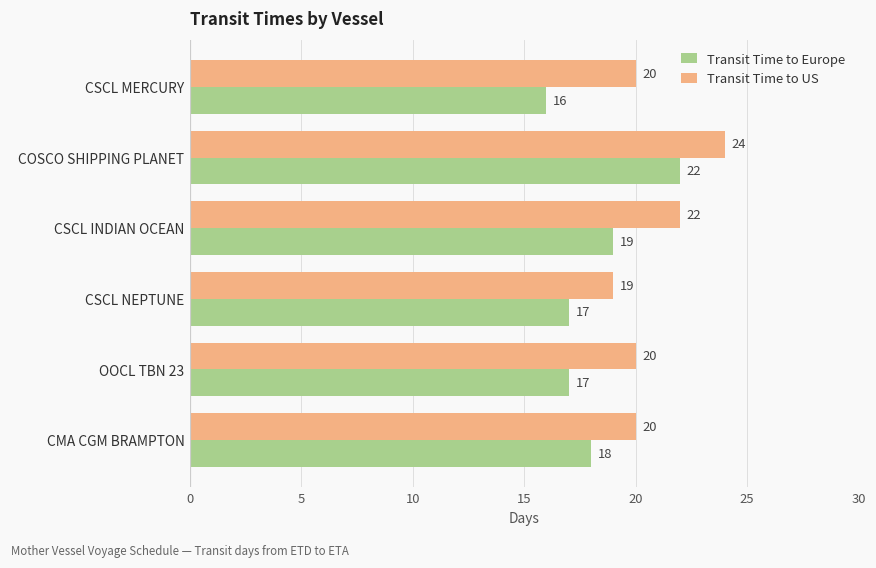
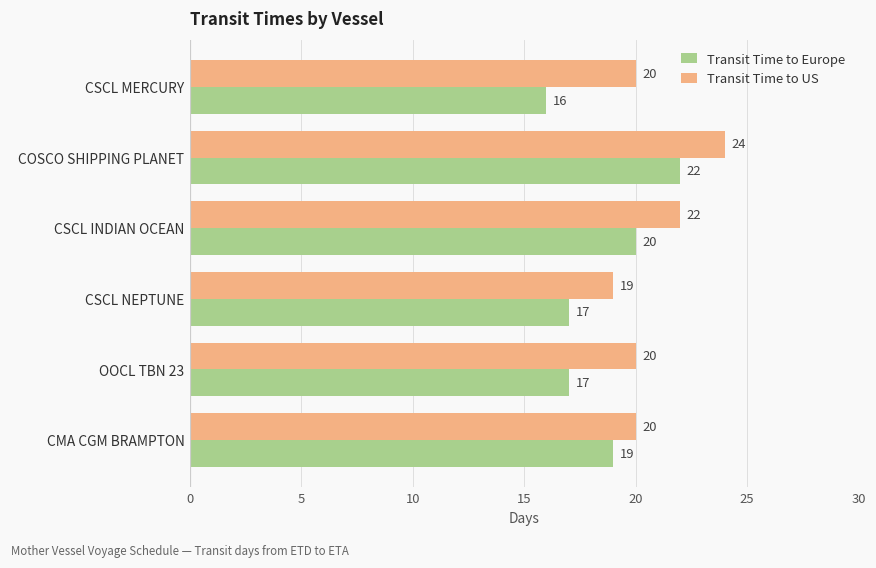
  {
    "Transit Time to Europe": {
      "CSCL MERCURY": 16,
      "COSCO SHIPPING PLANET": 22,
-     "CSCL INDIAN OCEAN": 19,
+     "CSCL INDIAN OCEAN": 20,
      "CSCL NEPTUNE": 17,
      "OOCL TBN 23": 17,
-     "CMA CGM BRAMPTON": 18
+     "CMA CGM BRAMPTON": 19
    },
    "Transit Time to US": {
      "CSCL MERCURY": 20,
      "COSCO SHIPPING PLANET": 24,
      "CSCL INDIAN OCEAN": 22,
      "CSCL NEPTUNE": 19,
      "OOCL TBN 23": 20,
      "CMA CGM BRAMPTON": 20
    }
  }
